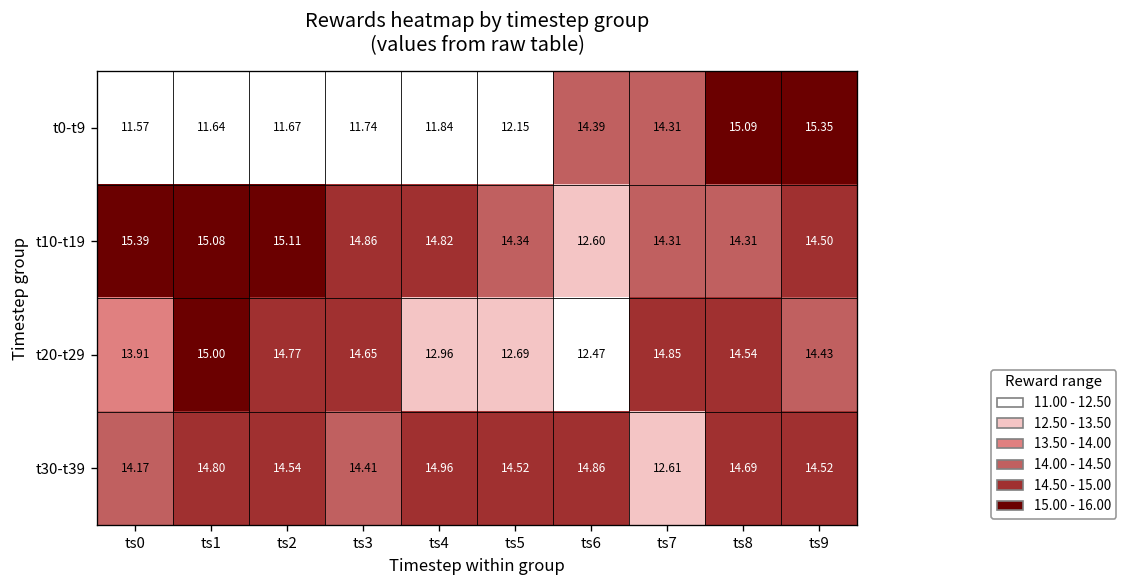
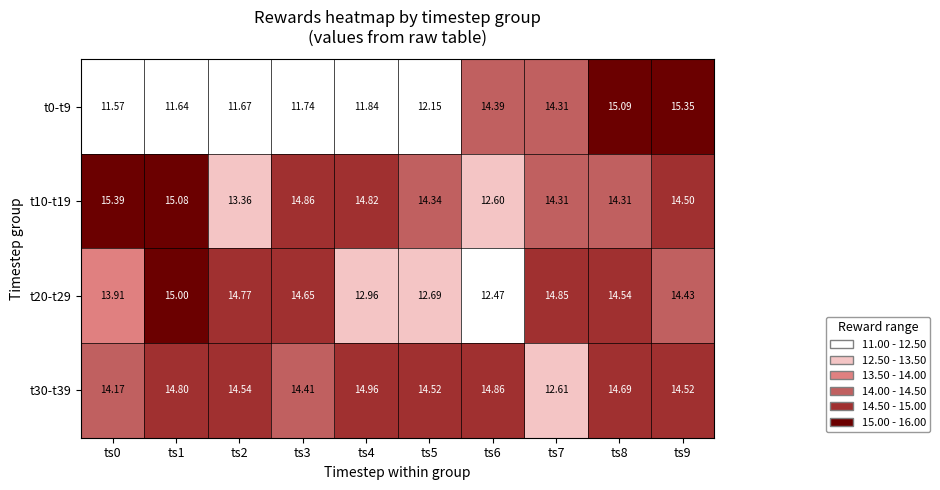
  {
    "t0-t9": {
      "ts0": 11.57,
      "ts1": 11.64,
      "ts2": 11.67,
      "ts3": 11.74,
      "ts4": 11.84,
      "ts5": 12.15,
      "ts6": 14.39,
      "ts7": 14.31,
      "ts8": 15.09,
      "ts9": 15.35
    },
    "t10-t19": {
      "ts0": 15.39,
      "ts1": 15.08,
-     "ts2": 15.11,
+     "ts2": 13.36,
      "ts3": 14.86,
      "ts4": 14.82,
      "ts5": 14.34,
      "ts6": 12.60,
      "ts7": 14.31,
      "ts8": 14.31,
      "ts9": 14.50
    },
    "t20-t29": {
      "ts0": 13.91,
      "ts1": 15.00,
      "ts2": 14.77,
      "ts3": 14.65,
      "ts4": 12.96,
      "ts5": 12.69,
      "ts6": 12.47,
      "ts7": 14.85,
      "ts8": 14.54,
      "ts9": 14.43
    },
    "t30-t39": {
      "ts0": 14.17,
      "ts1": 14.80,
      "ts2": 14.54,
      "ts3": 14.41,
      "ts4": 14.96,
      "ts5": 14.52,
      "ts6": 14.86,
      "ts7": 12.61,
      "ts8": 14.69,
      "ts9": 14.52
    }
  }
